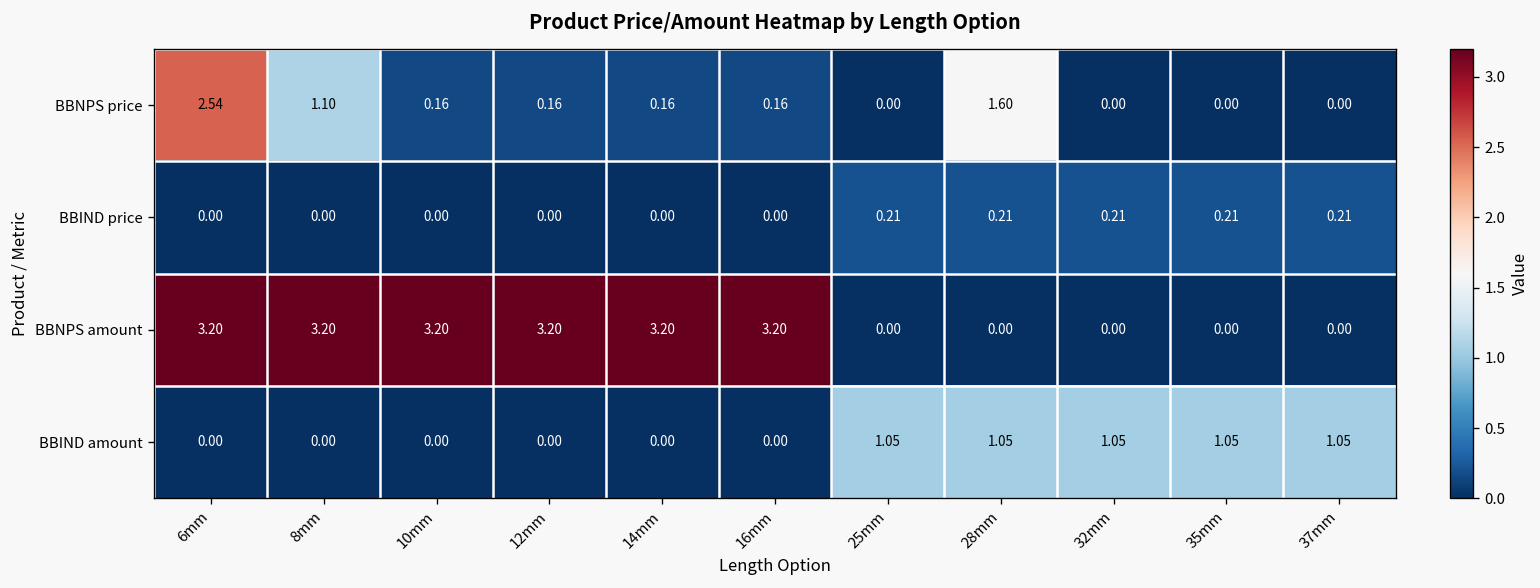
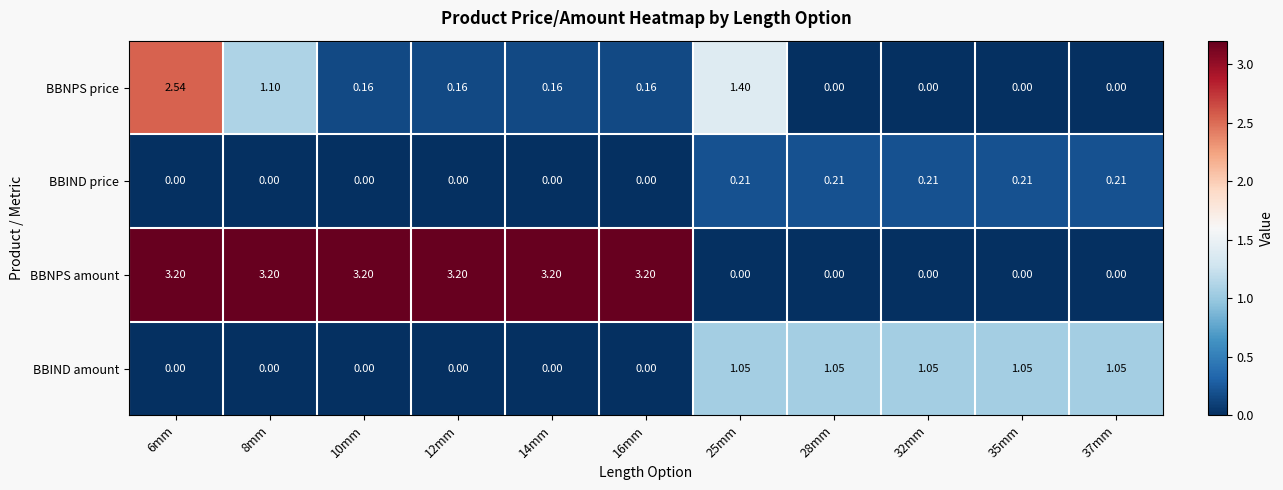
  {
    "BBNPS price": {
      "6mm": 2.54,
      "8mm": 1.10,
      "10mm": 0.16,
      "12mm": 0.16,
      "14mm": 0.16,
      "16mm": 0.16,
-     "25mm": 0.00,
-     "28mm": 1.60,
+     "25mm": 1.40,
+     "28mm": 0.00,
      "32mm": 0.00,
      "35mm": 0.00,
      "37mm": 0.00
    },
    "BBIND price": {
      "6mm": 0.00,
      "8mm": 0.00,
      "10mm": 0.00,
      "12mm": 0.00,
      "14mm": 0.00,
      "16mm": 0.00,
      "25mm": 0.21,
      "28mm": 0.21,
      "32mm": 0.21,
      "35mm": 0.21,
      "37mm": 0.21
    },
    "BBNPS amount": {
      "6mm": 3.20,
      "8mm": 3.20,
      "10mm": 3.20,
      "12mm": 3.20,
      "14mm": 3.20,
      "16mm": 3.20,
      "25mm": 0.00,
      "28mm": 0.00,
      "32mm": 0.00,
      "35mm": 0.00,
      "37mm": 0.00
    },
    "BBIND amount": {
      "6mm": 0.00,
      "8mm": 0.00,
      "10mm": 0.00,
      "12mm": 0.00,
      "14mm": 0.00,
      "16mm": 0.00,
      "25mm": 1.05,
      "28mm": 1.05,
      "32mm": 1.05,
      "35mm": 1.05,
      "37mm": 1.05
    }
  }
